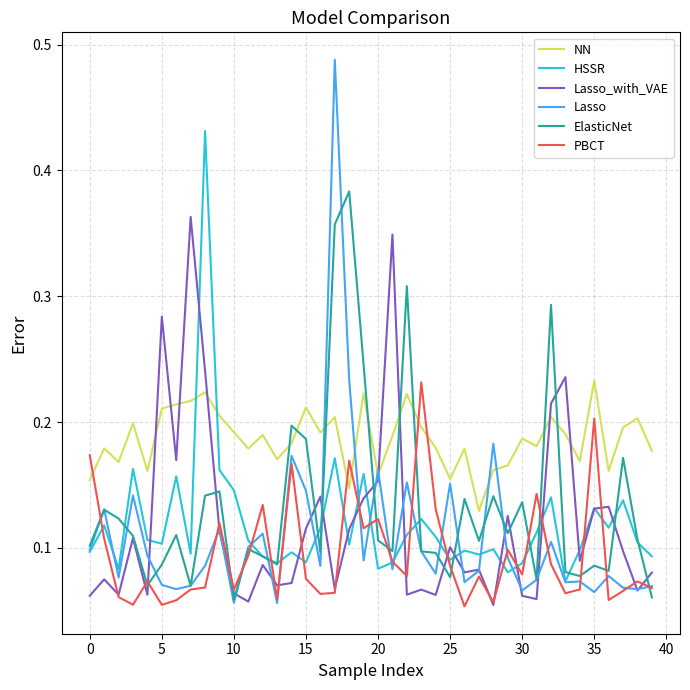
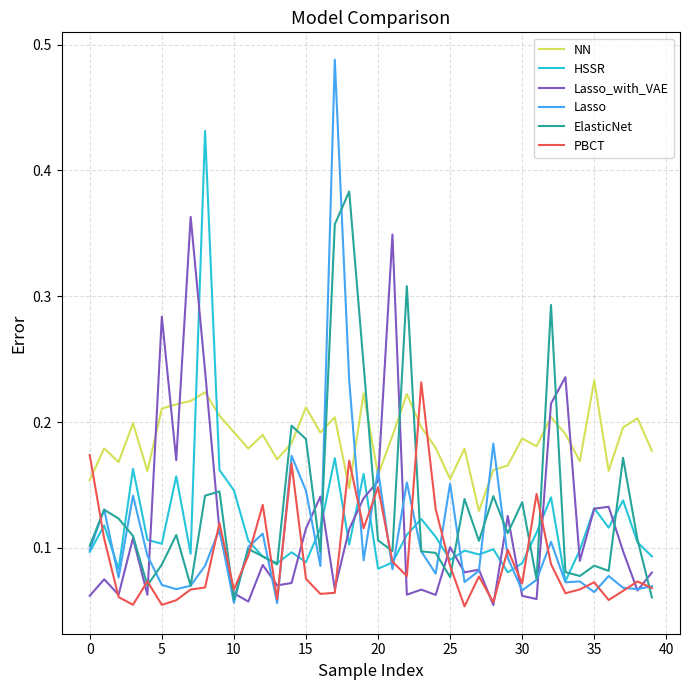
  {
    "NN": {
      "0": 0.154,
      "5": 0.211,
      "10": 0.192,
      "15": 0.212,
      "20": 0.158,
      "25": 0.155,
      "30": 0.187,
      "35": 0.233
    },
    "Lasso_with_VAE": {
      "0": 0.062,
      "5": 0.284,
      "10": 0.064,
      "15": 0.115,
      "20": 0.153,
      "25": 0.101,
      "30": 0.062
    },
    "ElasticNet": {
      "0": 0.102,
      "5": 0.087,
      "10": 0.059,
      "15": 0.187,
      "20": 0.106,
      "25": 0.077,
      "30": 0.136,
      "35": 0.086
    },
    "PBCT": {
      "0": 0.174,
      "5": 0.055,
      "10": 0.067,
      "15": 0.075,
-     "20": 0.123,
+     "20": 0.148,
      "25": 0.086,
-     "30": 0.079,
-     "35": 0.203
+     "30": 0.072,
+     "35": 0.073
    }
  }
